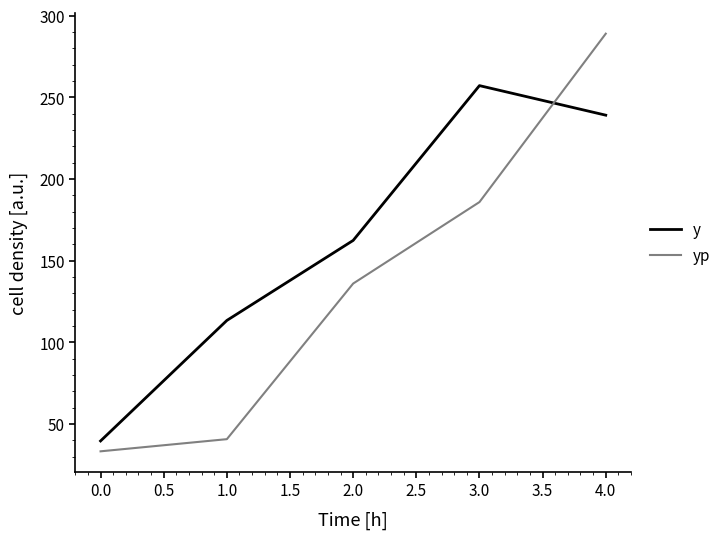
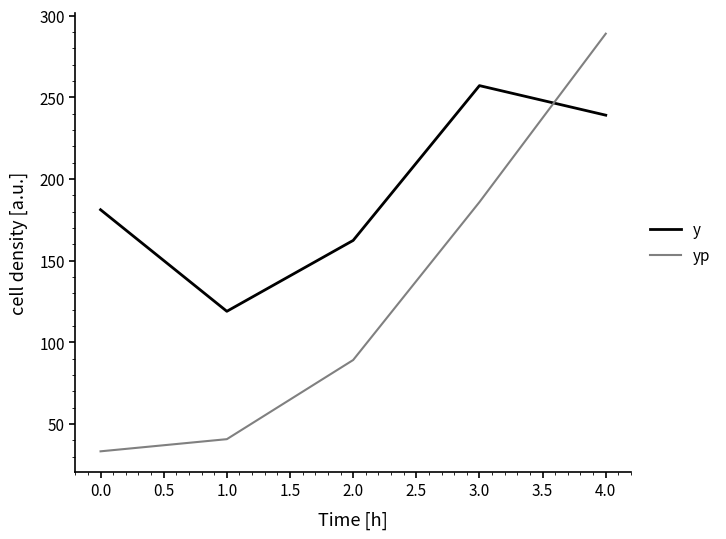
  {
    "y": {
-     "0.0": 40,
-     "1.0": 113,
+     "0.0": 181,
+     "1.0": 119,
      "2.0": 162,
      "3.0": 257,
      "4.0": 239
    },
    "yp": {
      "0.0": 33,
      "1.0": 41,
-     "2.0": 136,
+     "2.0": 89,
      "3.0": 186,
      "4.0": 289
    }
  }
